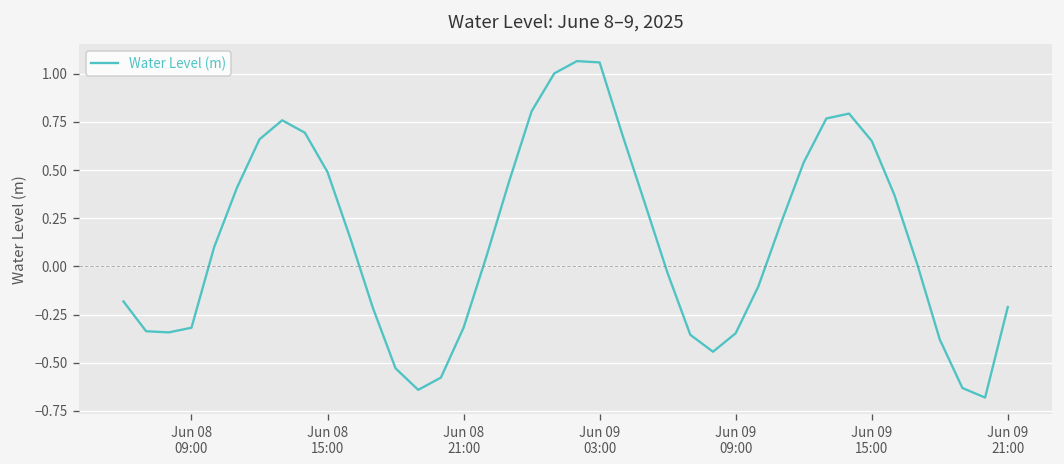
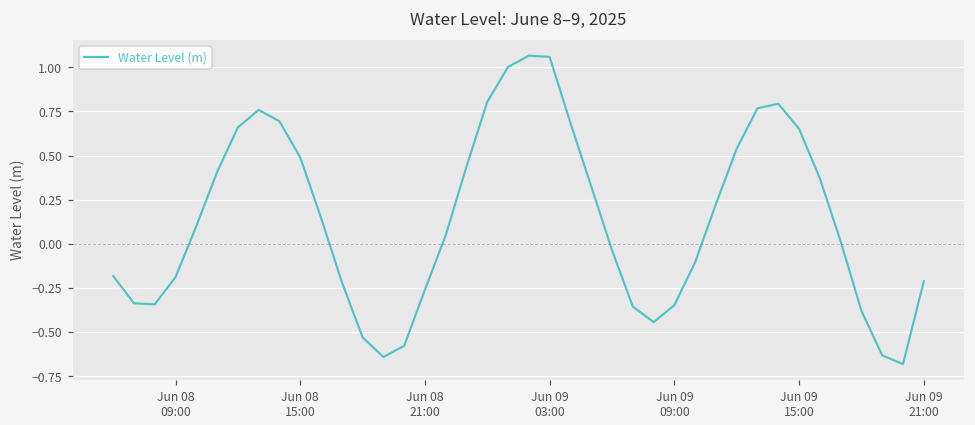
  {
-   "Jun 08 09:00": -0.32,
+   "Jun 08 09:00": -0.19,
    "Jun 08 15:00": 0.49,
-   "Jun 08 21:00": -0.32,
+   "Jun 08 21:00": -0.26,
    "Jun 09 03:00": 1.06,
    "Jun 09 09:00": -0.35,
    "Jun 09 15:00": 0.65,
    "Jun 09 21:00": -0.21
  }
